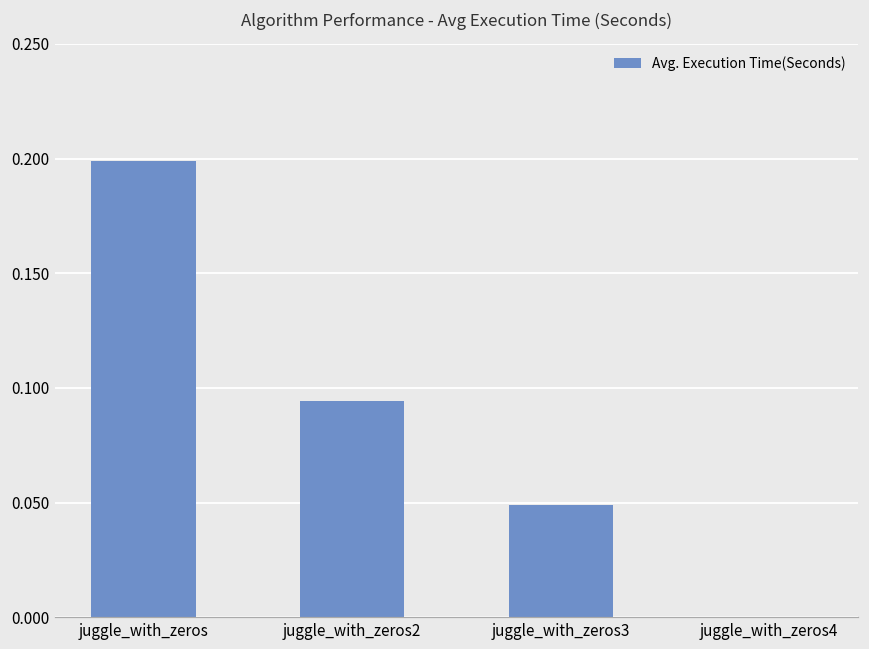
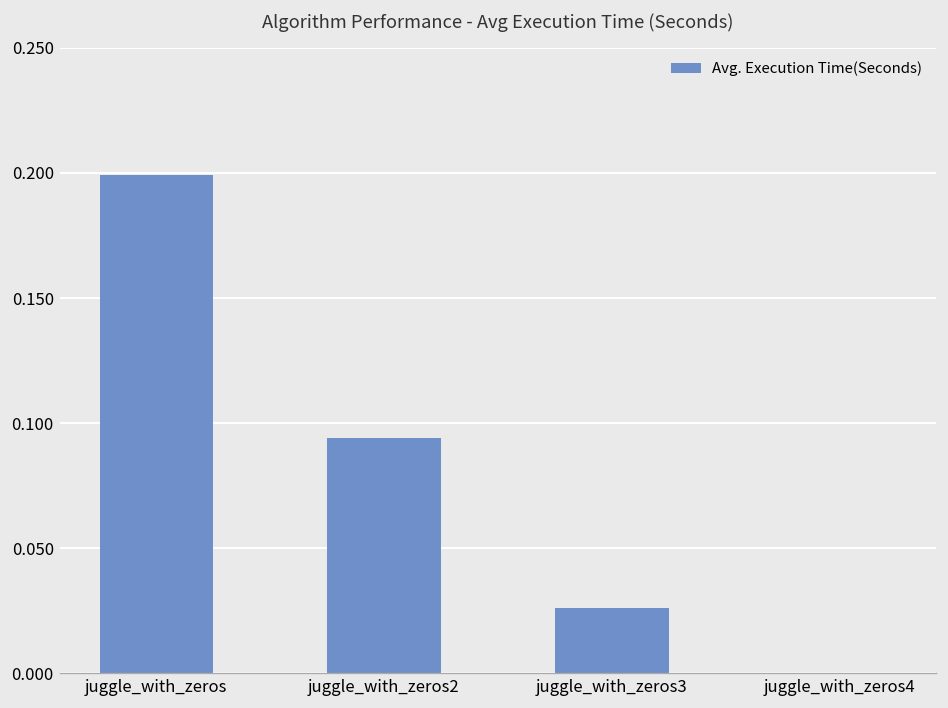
  {
    "juggle_with_zeros": 0.199,
    "juggle_with_zeros2": 0.094,
-   "juggle_with_zeros3": 0.049,
+   "juggle_with_zeros3": 0.026,
    "juggle_with_zeros4": 0.000
  }
